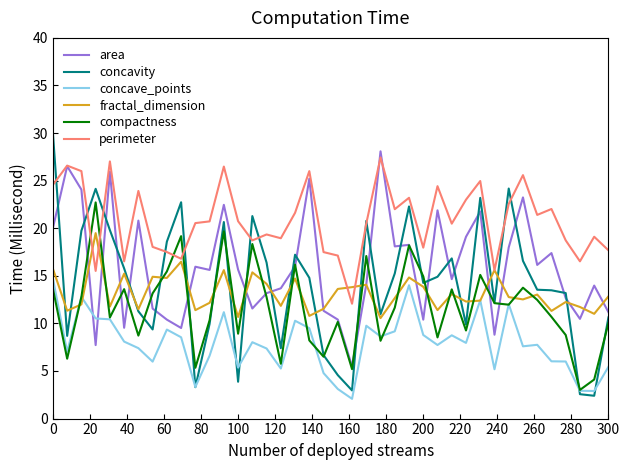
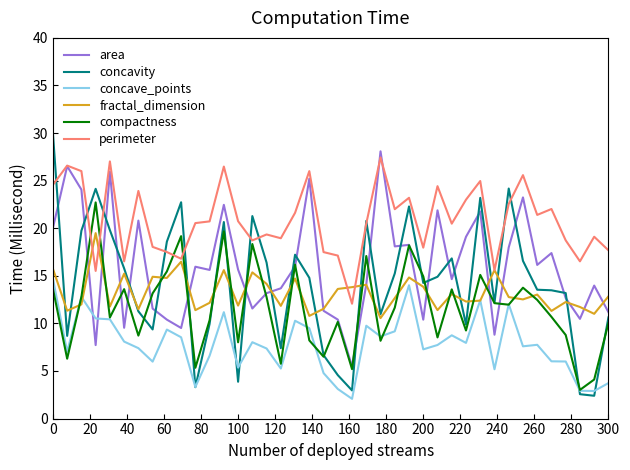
  {
    "area": {
      "0": 20,
      "100": 16,
      "200": 10,
      "300": 11
    },
    "concavity": {
      "0": 30,
      "100": 4,
      "200": 14,
      "300": 11
    },
    "concave_points": {
      "0": 15,
      "100": 5,
-     "200": 9,
-     "300": 5
+     "200": 7,
+     "300": 4
    },
    "fractal_dimension": {
      "0": 16,
-     "100": 11,
+     "100": 12,
      "200": 14,
      "300": 13
    },
    "compactness": {
      "0": 14,
-     "100": 9,
+     "100": 8,
      "200": 15,
      "300": 10
    },
    "perimeter": {
      "0": 25,
      "100": 21,
      "200": 18,
      "300": 18
    }
  }
